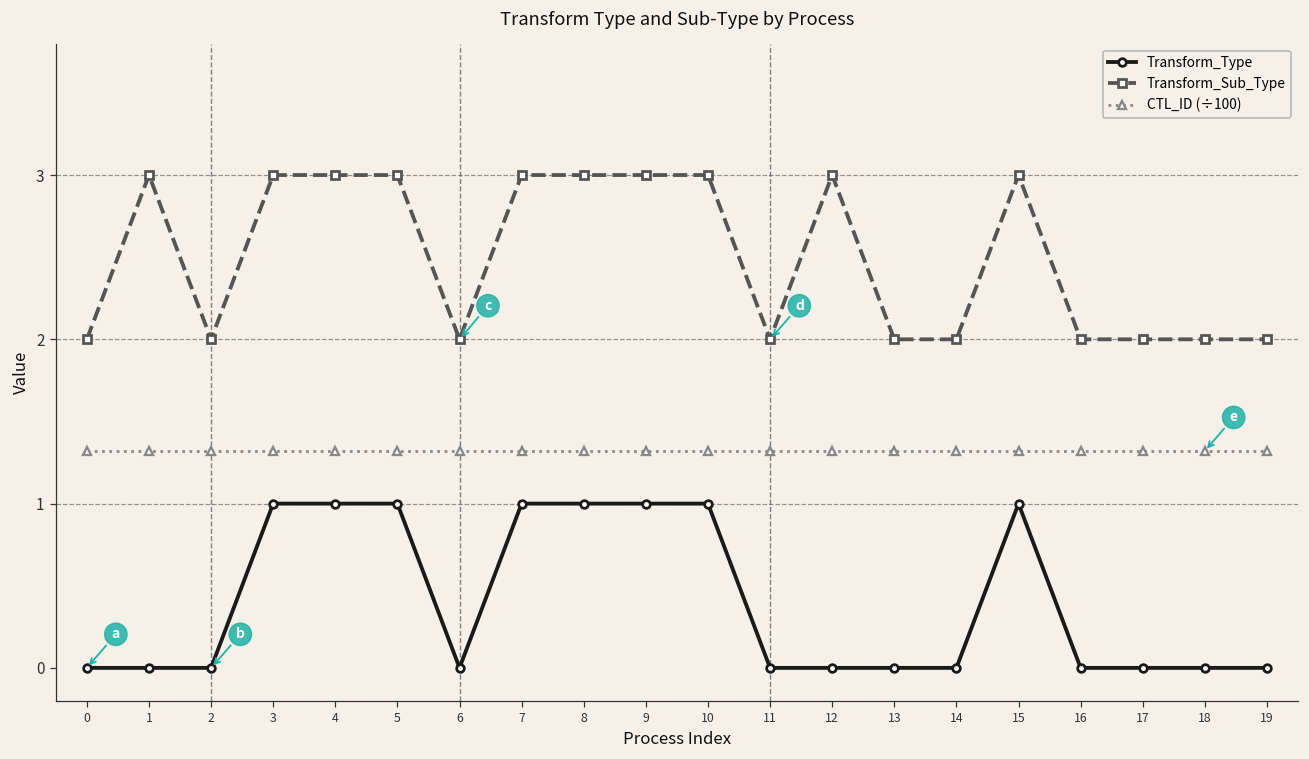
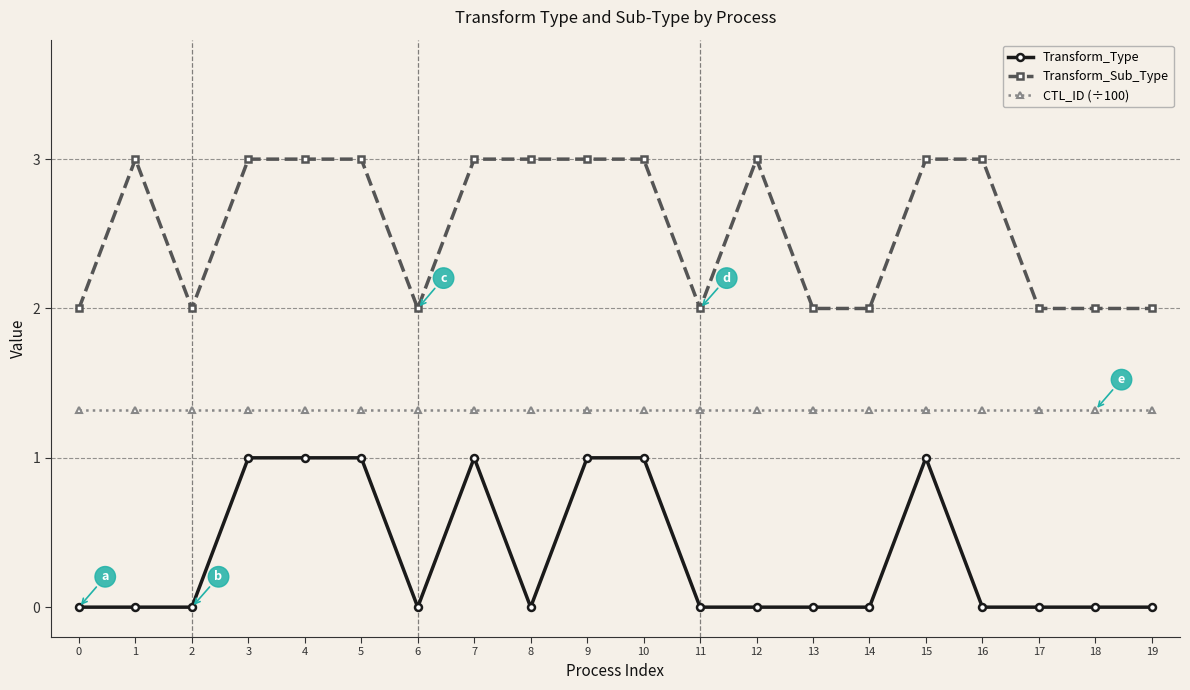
  {
    "Transform_Type": {
      "0": 0,
      "1": 0,
      "2": 0,
      "3": 1,
      "4": 1,
      "5": 1,
      "6": 0,
      "7": 1,
-     "8": 1,
+     "8": 0,
      "9": 1,
      "10": 1,
      "11": 0,
      "12": 0,
      "13": 0,
      "14": 0,
      "15": 1,
      "16": 0,
      "17": 0,
      "18": 0,
      "19": 0
    },
    "Transform_Sub_Type": {
      "0": 2,
      "1": 3,
      "2": 2,
      "3": 3,
      "4": 3,
      "5": 3,
      "6": 2,
      "7": 3,
      "8": 3,
      "9": 3,
      "10": 3,
      "11": 2,
      "12": 3,
      "13": 2,
      "14": 2,
      "15": 3,
-     "16": 2,
+     "16": 3,
      "17": 2,
      "18": 2,
      "19": 2
    },
    "CTL_ID (÷100)": {
      "0": 1.32,
      "1": 1.32,
      "2": 1.32,
      "3": 1.32,
      "4": 1.32,
      "5": 1.32,
      "6": 1.32,
      "7": 1.32,
      "8": 1.32,
      "9": 1.32,
      "10": 1.32,
      "11": 1.32,
      "12": 1.32,
      "13": 1.32,
      "14": 1.32,
      "15": 1.32,
      "16": 1.32,
      "17": 1.32,
      "18": 1.32,
      "19": 1.32
    }
  }
